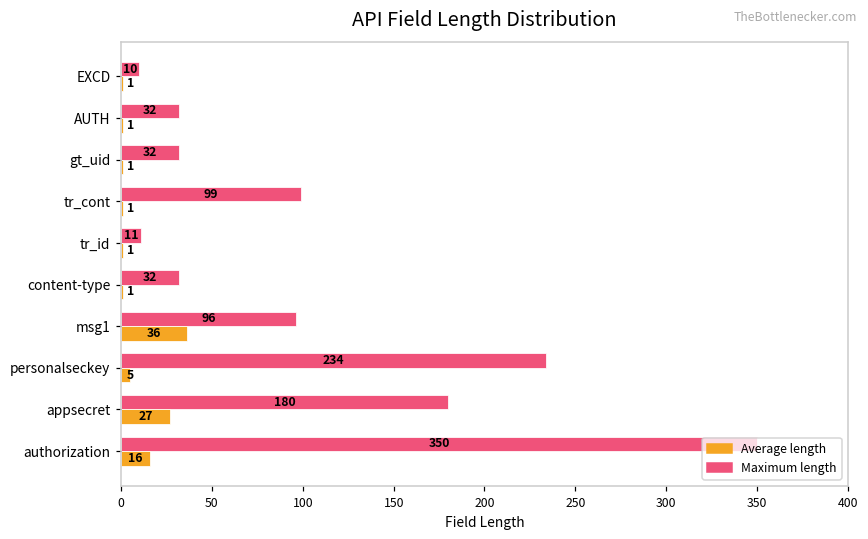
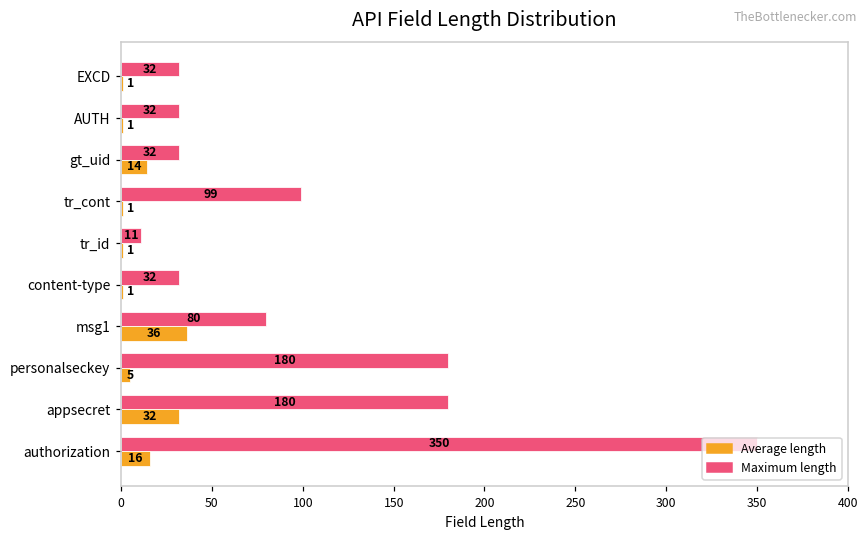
  {
    "Maximum length": {
-     "EXCD": 10,
+     "EXCD": 32,
      "AUTH": 32,
      "gt_uid": 32,
      "tr_cont": 99,
      "tr_id": 11,
      "content-type": 32,
-     "msg1": 96,
-     "personalseckey": 234,
+     "msg1": 80,
+     "personalseckey": 180,
      "appsecret": 180
    },
    "Average length": {
      "EXCD": 1,
      "AUTH": 1,
-     "gt_uid": 1,
+     "gt_uid": 14,
      "tr_cont": 1,
      "tr_id": 1,
      "content-type": 1,
      "msg1": 36,
      "personalseckey": 5,
-     "appsecret": 27,
+     "appsecret": 32,
      "authorization": 16
    }
  }
